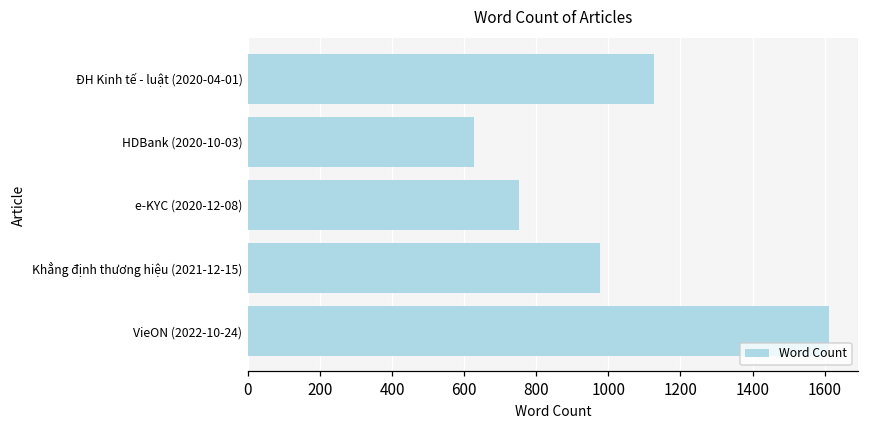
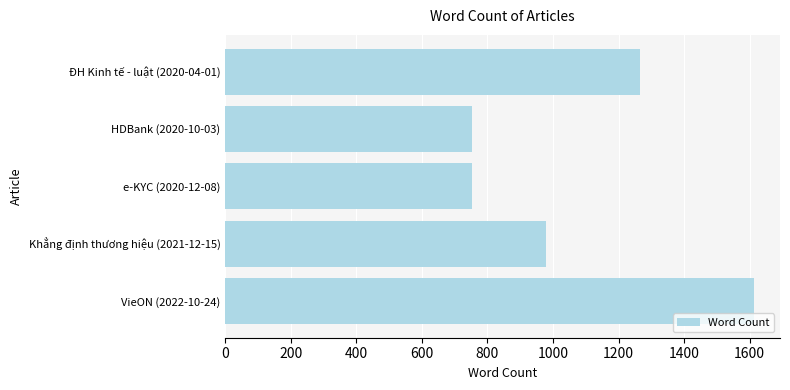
  {
-   "ĐH Kinh tế - luật (2020-04-01)": 1130,
-   "HDBank (2020-10-03)": 630,
+   "ĐH Kinh tế - luật (2020-04-01)": 1260,
+   "HDBank (2020-10-03)": 750,
    "e-KYC (2020-12-08)": 750,
    "Khẳng định thương hiệu (2021-12-15)": 980,
    "VieON (2022-10-24)": 1610
  }
